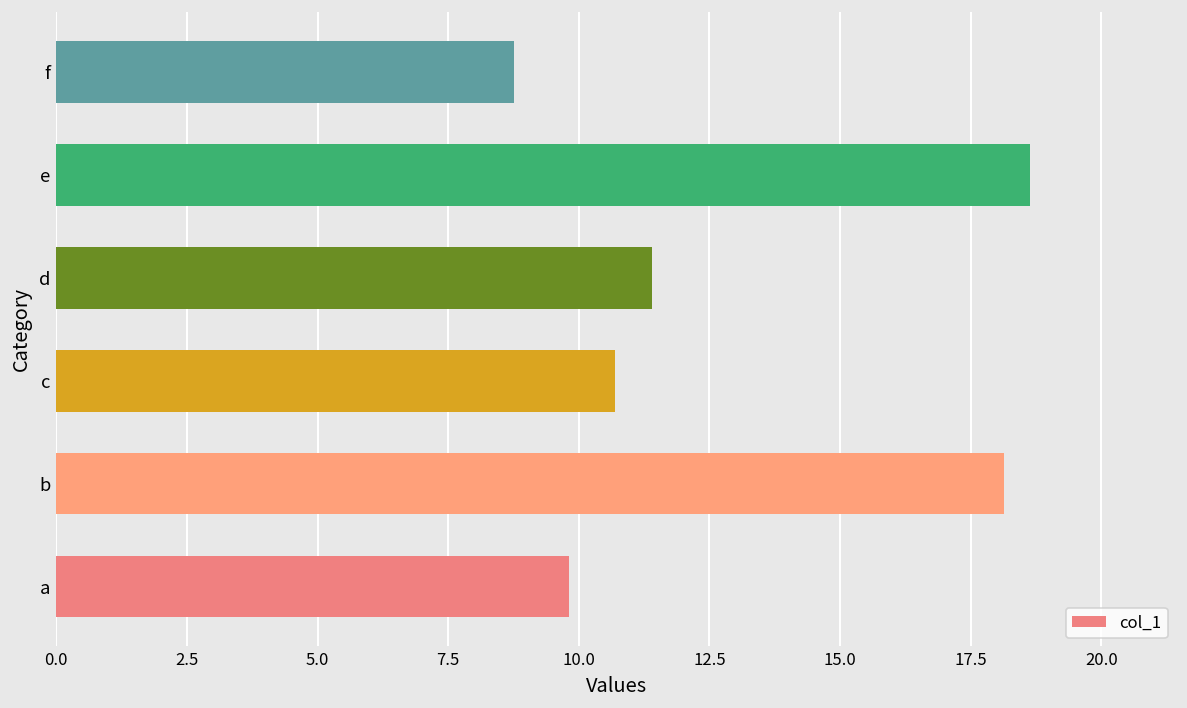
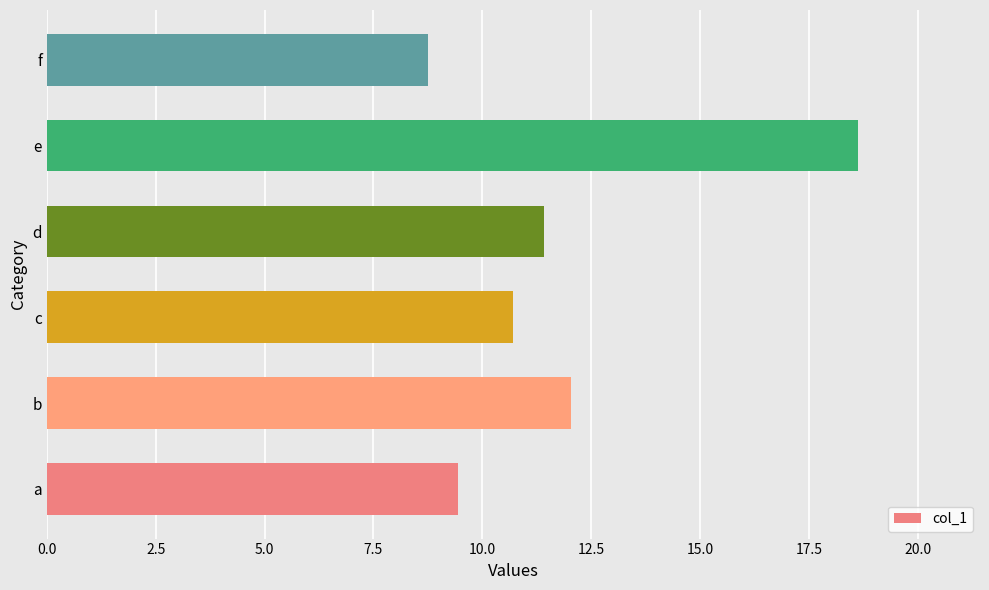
  {
    "f": 8.8,
    "e": 18.6,
    "d": 11.4,
    "c": 10.7,
-   "b": 18.1,
-   "a": 9.8
+   "b": 12.0,
+   "a": 9.4
  }
